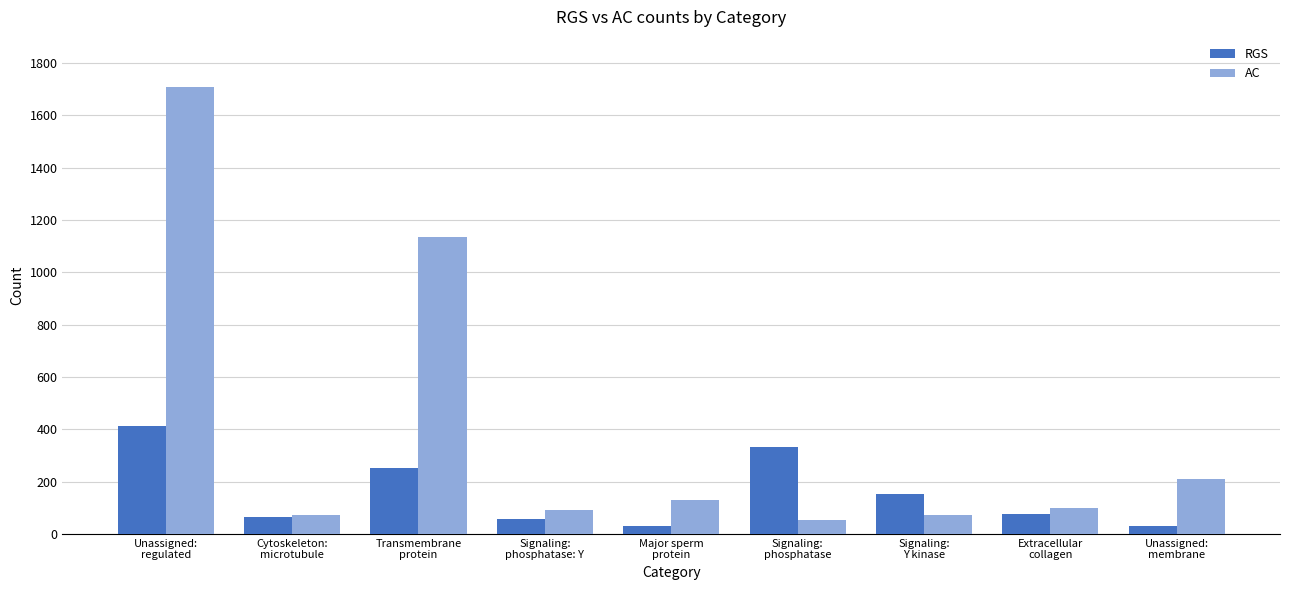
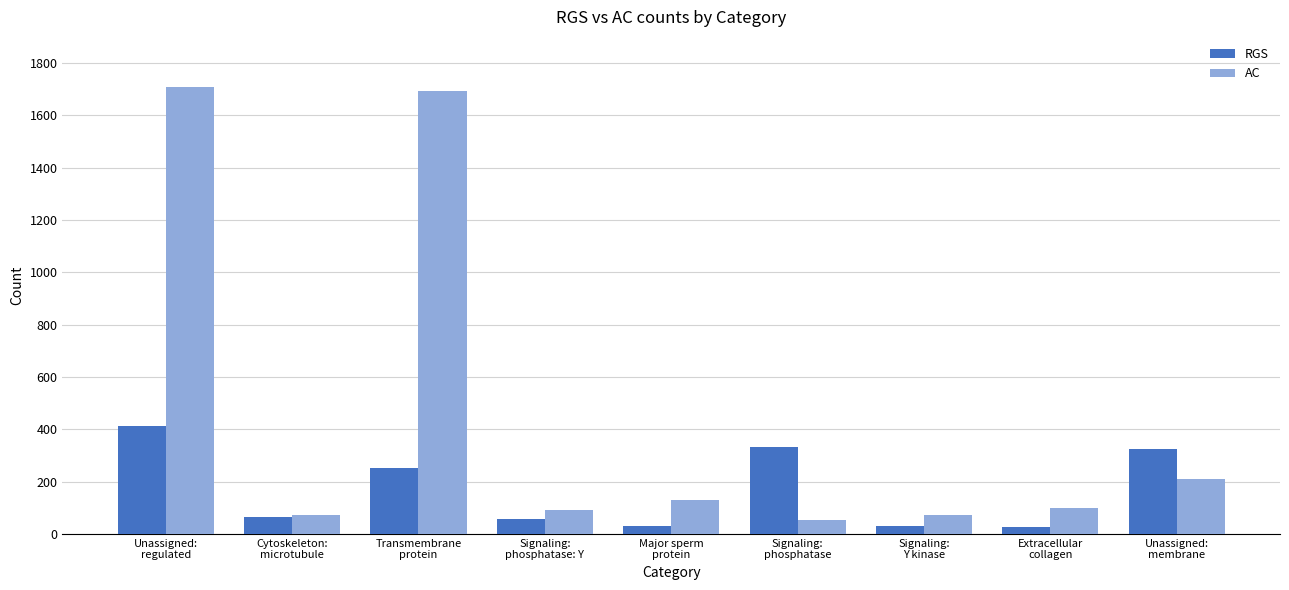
  {
    "RGS": {
      "Unassigned: regulated": 410,
      "Cytoskeleton: microtubule": 60,
      "Transmembrane protein": 250,
      "Signaling: phosphatase: Y": 60,
      "Major sperm protein": 30,
      "Signaling: phosphatase": 330,
-     "Signaling: Y kinase": 150,
-     "Extracellular collagen": 80,
-     "Unassigned: membrane": 30
+     "Signaling: Y kinase": 30,
+     "Extracellular collagen": 30,
+     "Unassigned: membrane": 320
    },
    "AC": {
      "Unassigned: regulated": 1710,
      "Cytoskeleton: microtubule": 70,
-     "Transmembrane protein": 1130,
+     "Transmembrane protein": 1690,
      "Signaling: phosphatase: Y": 90,
      "Major sperm protein": 130,
      "Signaling: phosphatase": 60,
      "Signaling: Y kinase": 70,
      "Extracellular collagen": 100,
      "Unassigned: membrane": 210
    }
  }
